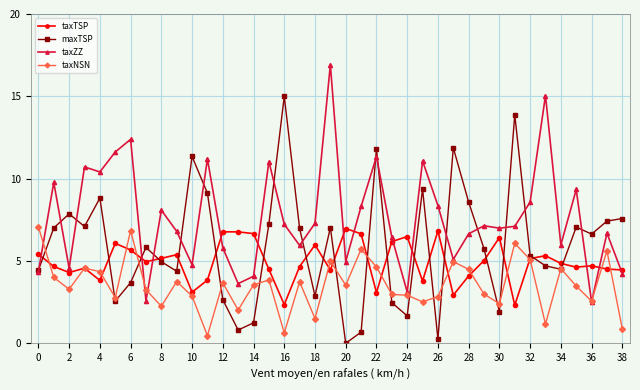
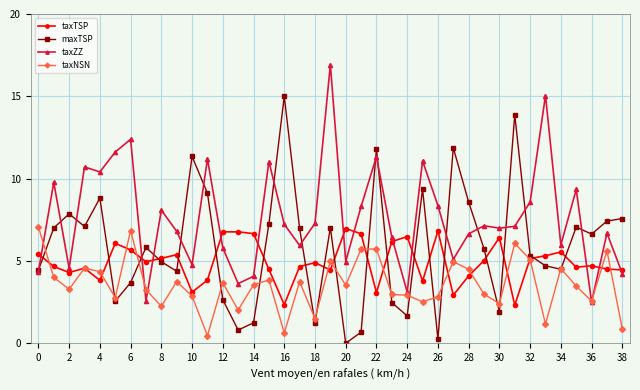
  {
    "taxTSP": {
      "0": 5.4,
      "2": 4.3,
      "4": 3.8,
      "6": 5.7,
      "8": 5.2,
      "10": 3.1,
      "12": 6.8,
      "14": 6.7,
      "16": 2.4,
-     "18": 6.0,
+     "18": 4.9,
      "20": 7.0,
      "22": 3.1,
      "24": 6.5,
      "26": 6.8,
      "28": 4.1,
      "30": 6.4,
-     "34": 4.9,
+     "34": 5.5,
      "36": 4.7,
      "38": 4.5
    },
    "maxTSP": {
      "2": 7.9,
      "4": 8.8,
      "6": 3.7,
      "8": 5.0,
      "10": 11.3,
      "12": 2.6,
      "14": 1.2,
      "16": 15.0,
-     "18": 2.9,
+     "18": 1.2,
      "20": 0.0,
      "22": 11.8,
      "24": 1.7,
      "26": 0.3,
      "28": 8.6,
      "30": 1.9,
      "32": 5.3,
      "36": 6.6,
      "38": 7.6
    },
    "taxZZ": {
      "2": 4.6,
      "4": 10.4,
      "6": 12.4,
      "8": 8.1,
      "10": 4.8,
      "12": 5.8,
      "14": 4.1,
      "16": 7.2,
      "18": 7.3,
      "20": 5.0,
      "22": 11.3,
      "24": 3.1,
      "26": 8.4,
      "28": 6.7,
      "30": 7.0,
      "32": 8.6,
      "34": 6.0,
      "38": 4.2
    },
    "taxNSN": {
      "0": 7.1,
      "2": 3.3,
      "4": 4.4,
      "6": 6.9,
      "8": 2.2,
      "10": 2.9,
      "12": 3.7,
      "14": 3.6,
      "16": 0.6,
      "18": 1.5,
      "20": 3.5,
-     "22": 4.6,
+     "22": 5.7,
      "24": 2.9,
      "26": 2.8,
      "28": 4.5,
      "30": 2.4,
      "38": 0.9
    }
  }
